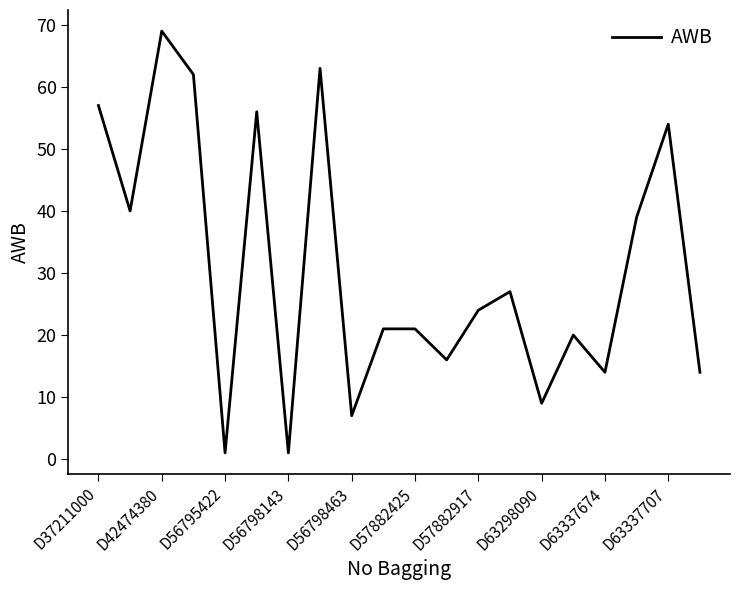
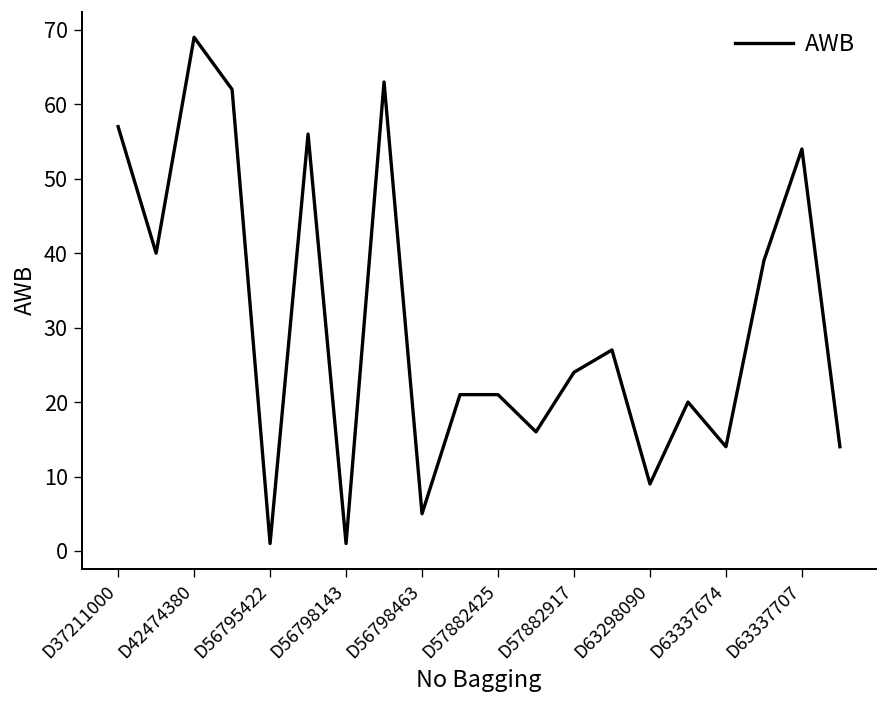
  {
    "D37211000": 57,
    "D42474380": 69,
    "D56795422": 1,
    "D56798143": 1,
-   "D56798463": 7,
+   "D56798463": 5,
    "D57882425": 21,
    "D57882917": 24,
    "D63298090": 9,
    "D63337674": 14,
    "D63337707": 54
  }
